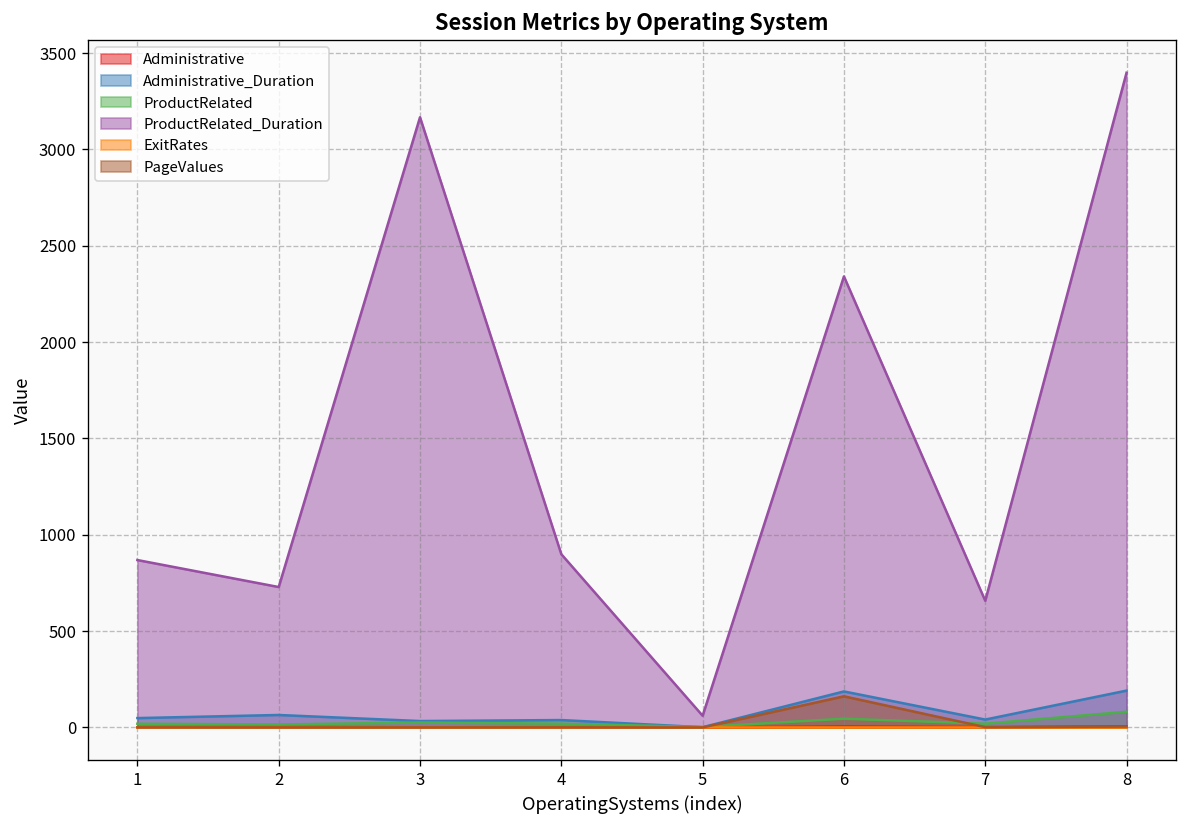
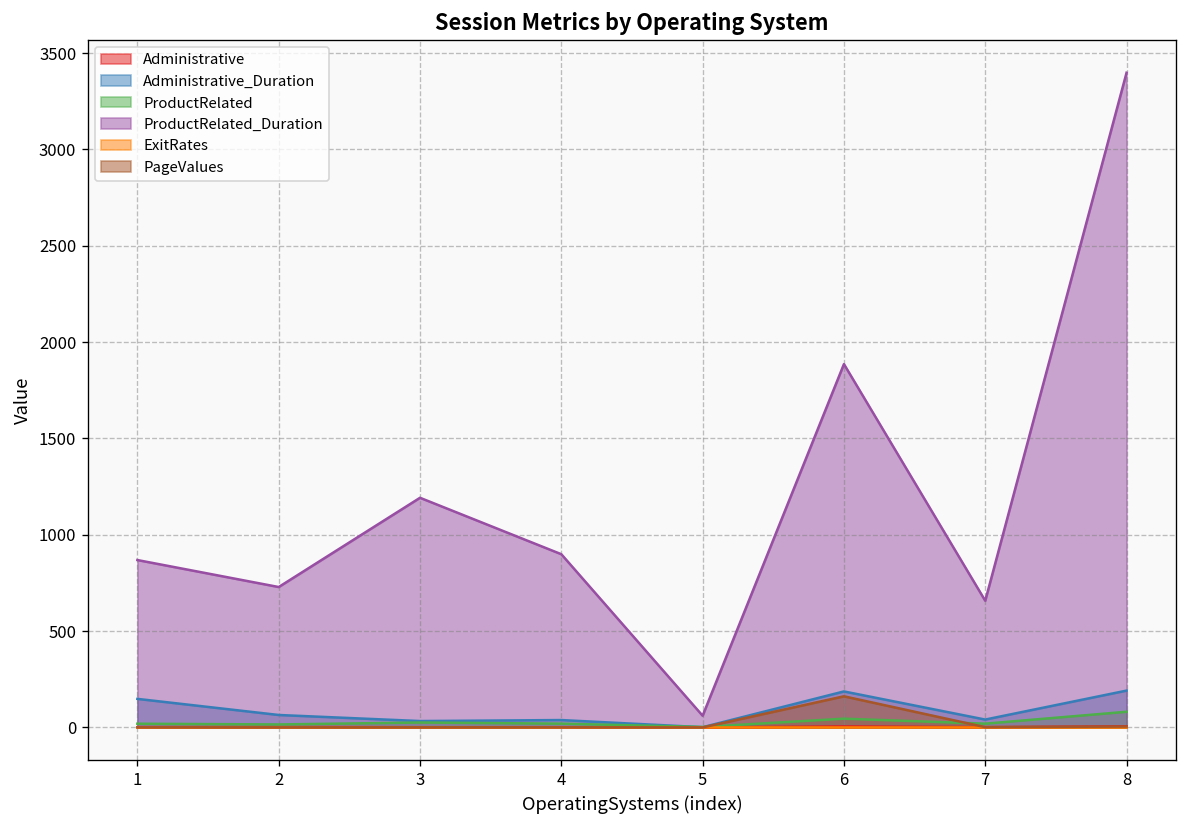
  {
    "Administrative_Duration": {
-     "1": 50,
+     "1": 150,
      "2": 60,
      "4": 40,
      "6": 190,
      "7": 40,
      "8": 190
    },
    "ProductRelated": {
      "1": 20,
      "4": 20,
      "6": 50,
      "7": 20,
      "8": 80
    },
    "ProductRelated_Duration": {
      "1": 870,
      "2": 730,
-     "3": 3170,
+     "3": 1190,
      "4": 900,
      "5": 60,
-     "6": 2340,
+     "6": 1890,
      "7": 660,
      "8": 3400
    },
    "PageValues": {
      "6": 160
    }
  }
